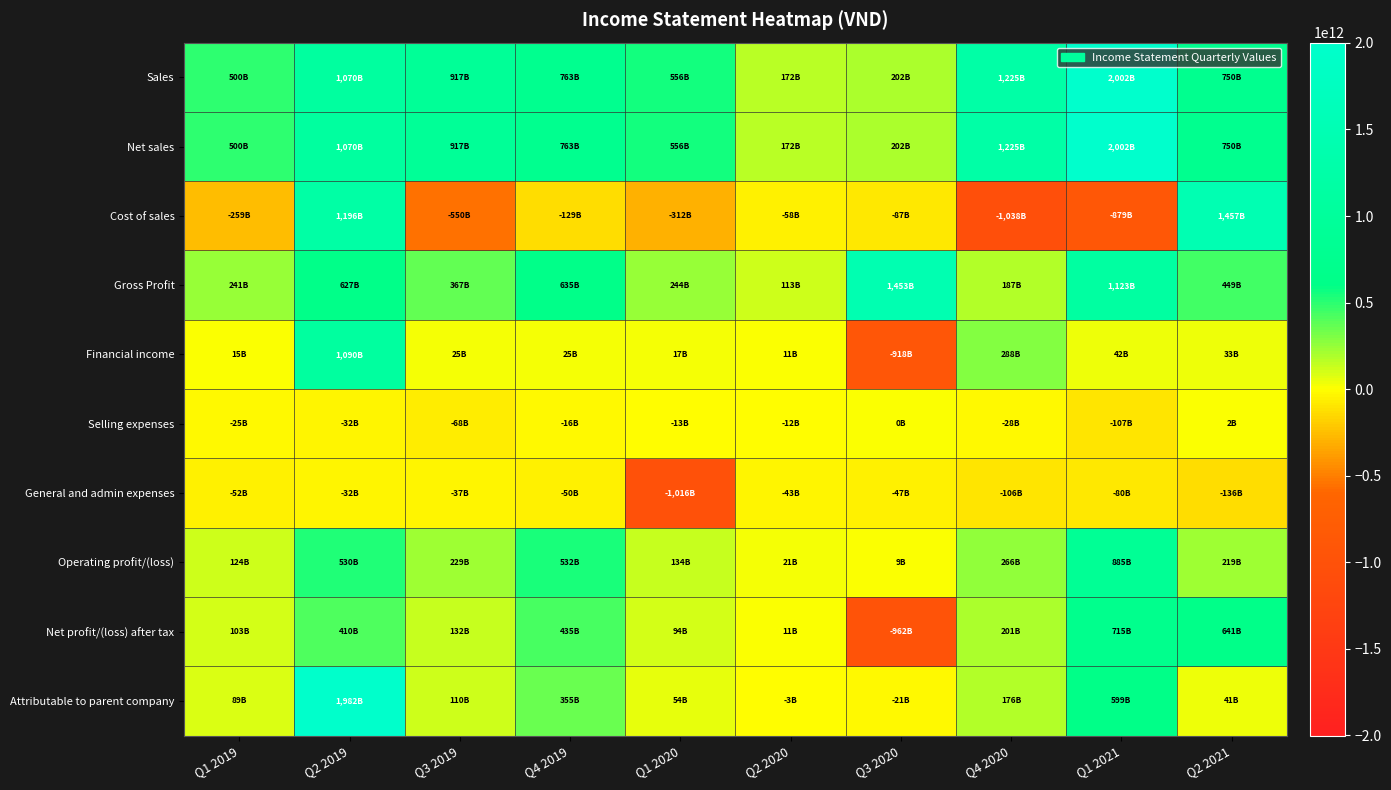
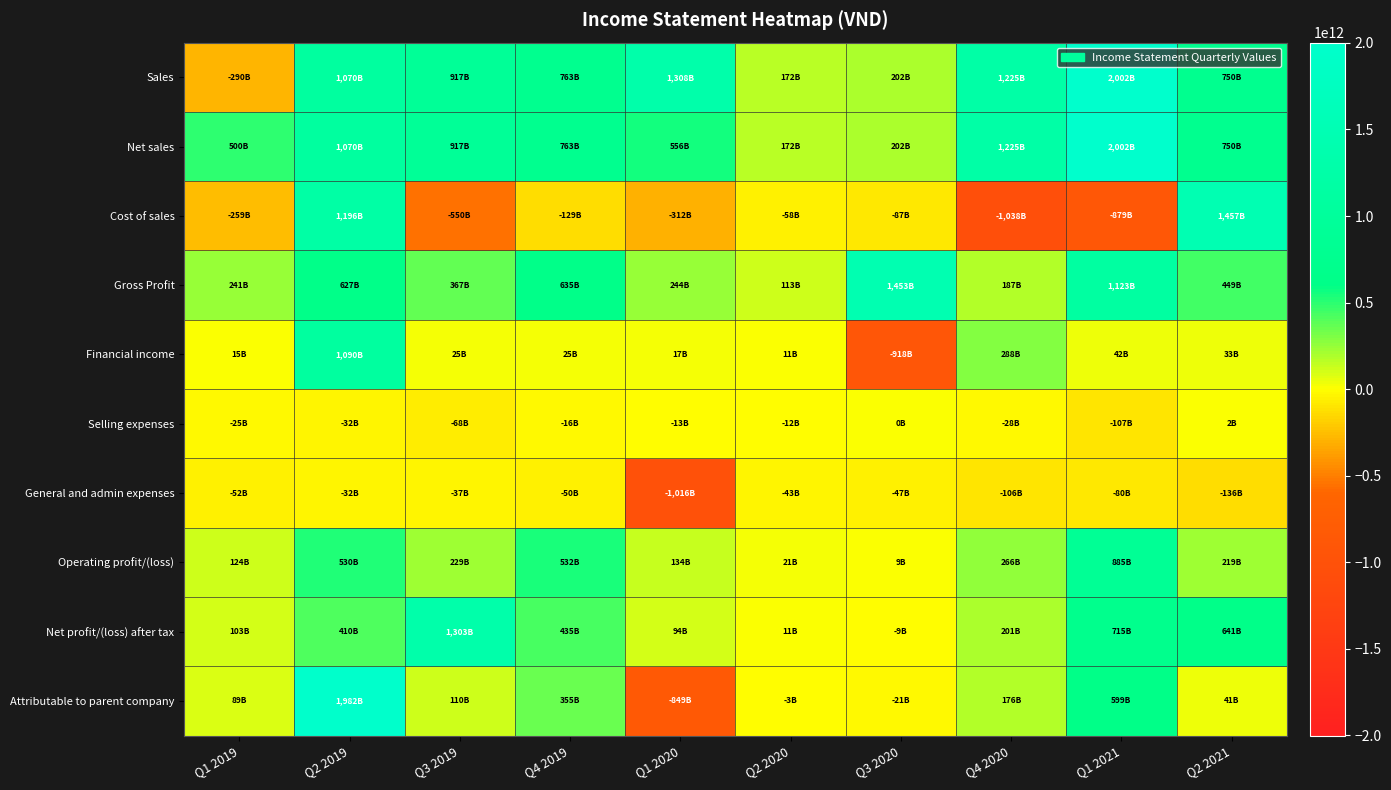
  {
    "Sales": {
-     "Q1 2019": "500B",
+     "Q1 2019": "-290B",
      "Q2 2019": "1,070B",
      "Q3 2019": "917B",
      "Q4 2019": "763B",
-     "Q1 2020": "556B",
+     "Q1 2020": "1,308B",
      "Q2 2020": "172B",
      "Q3 2020": "202B",
      "Q4 2020": "1,225B",
      "Q1 2021": "2,002B",
      "Q2 2021": "750B"
    },
    "Net sales": {
      "Q1 2019": "500B",
      "Q2 2019": "1,070B",
      "Q3 2019": "917B",
      "Q4 2019": "763B",
      "Q1 2020": "556B",
      "Q2 2020": "172B",
      "Q3 2020": "202B",
      "Q4 2020": "1,225B",
      "Q1 2021": "2,002B",
      "Q2 2021": "750B"
    },
    "Cost of sales": {
      "Q1 2019": "-259B",
      "Q2 2019": "1,196B",
      "Q3 2019": "-550B",
      "Q4 2019": "-129B",
      "Q1 2020": "-312B",
      "Q2 2020": "-58B",
      "Q3 2020": "-87B",
      "Q4 2020": "-1,038B",
      "Q1 2021": "-879B",
      "Q2 2021": "1,457B"
    },
    "Gross Profit": {
      "Q1 2019": "241B",
      "Q2 2019": "627B",
      "Q3 2019": "367B",
      "Q4 2019": "635B",
      "Q1 2020": "244B",
      "Q2 2020": "113B",
      "Q3 2020": "1,453B",
      "Q4 2020": "187B",
      "Q1 2021": "1,123B",
      "Q2 2021": "449B"
    },
    "Financial income": {
      "Q1 2019": "15B",
      "Q2 2019": "1,090B",
      "Q3 2019": "25B",
      "Q4 2019": "25B",
      "Q1 2020": "17B",
      "Q2 2020": "11B",
      "Q3 2020": "-918B",
      "Q4 2020": "288B",
      "Q1 2021": "42B",
      "Q2 2021": "33B"
    },
    "Selling expenses": {
      "Q1 2019": "-25B",
      "Q2 2019": "-32B",
      "Q3 2019": "-68B",
      "Q4 2019": "-16B",
      "Q1 2020": "-13B",
      "Q2 2020": "-12B",
      "Q3 2020": "0B",
      "Q4 2020": "-28B",
      "Q1 2021": "-107B",
      "Q2 2021": "2B"
    },
    "General and admin expenses": {
      "Q1 2019": "-52B",
      "Q2 2019": "-32B",
      "Q3 2019": "-37B",
      "Q4 2019": "-50B",
      "Q1 2020": "-1,016B",
      "Q2 2020": "-43B",
      "Q3 2020": "-47B",
      "Q4 2020": "-106B",
      "Q1 2021": "-80B",
      "Q2 2021": "-136B"
    },
    "Operating profit/(loss)": {
      "Q1 2019": "124B",
      "Q2 2019": "530B",
      "Q3 2019": "229B",
      "Q4 2019": "532B",
      "Q1 2020": "134B",
      "Q2 2020": "21B",
      "Q3 2020": "9B",
      "Q4 2020": "266B",
      "Q1 2021": "885B",
      "Q2 2021": "219B"
    },
    "Net profit/(loss) after tax": {
      "Q1 2019": "103B",
      "Q2 2019": "410B",
-     "Q3 2019": "132B",
+     "Q3 2019": "1,303B",
      "Q4 2019": "435B",
      "Q1 2020": "94B",
      "Q2 2020": "11B",
-     "Q3 2020": "-962B",
+     "Q3 2020": "-9B",
      "Q4 2020": "201B",
      "Q1 2021": "715B",
      "Q2 2021": "641B"
    },
    "Attributable to parent company": {
      "Q1 2019": "89B",
      "Q2 2019": "1,982B",
      "Q3 2019": "110B",
      "Q4 2019": "355B",
-     "Q1 2020": "54B",
+     "Q1 2020": "-849B",
      "Q2 2020": "-3B",
      "Q3 2020": "-21B",
      "Q4 2020": "176B",
      "Q1 2021": "599B",
      "Q2 2021": "41B"
    }
  }
